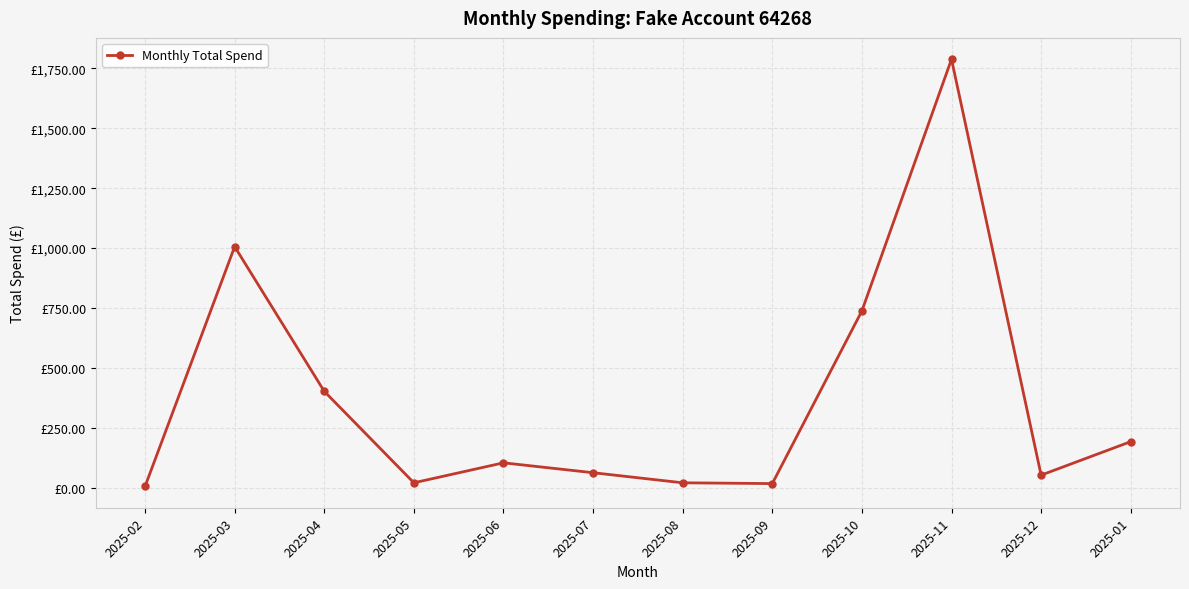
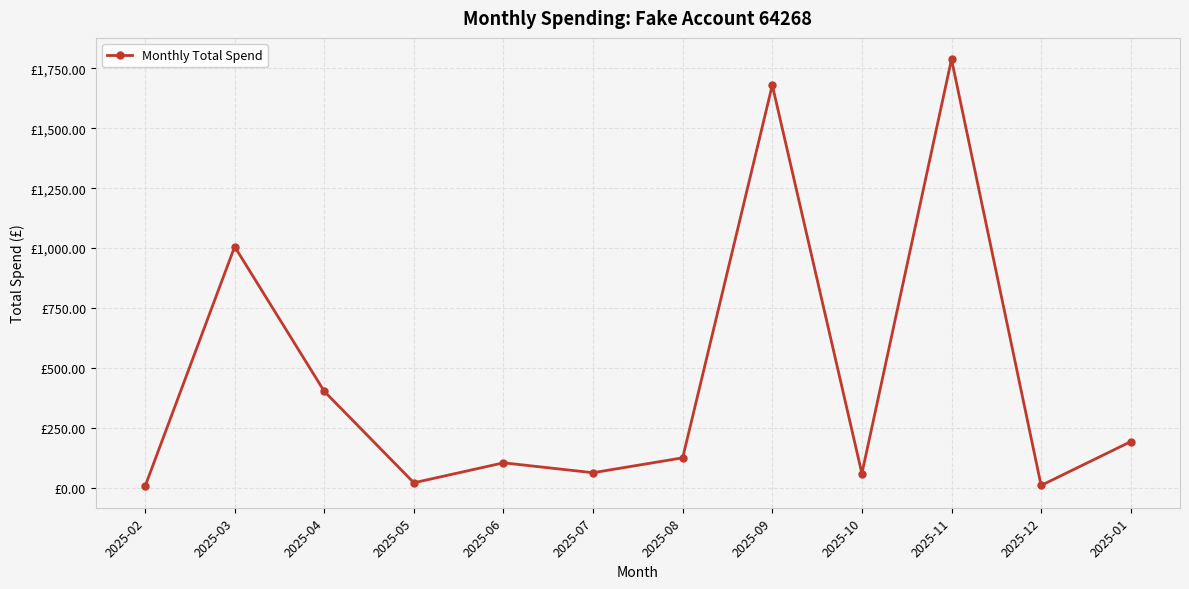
  {
    "2025-02": "£10",
    "2025-03": "£1,010",
    "2025-04": "£400",
    "2025-05": "£20",
    "2025-06": "£100",
    "2025-07": "£60",
-   "2025-08": "£20",
-   "2025-09": "£20",
-   "2025-10": "£740",
+   "2025-08": "£120",
+   "2025-09": "£1,680",
+   "2025-10": "£60",
    "2025-11": "£1,790",
-   "2025-12": "£50",
+   "2025-12": "£10",
    "2025-01": "£190"
  }
